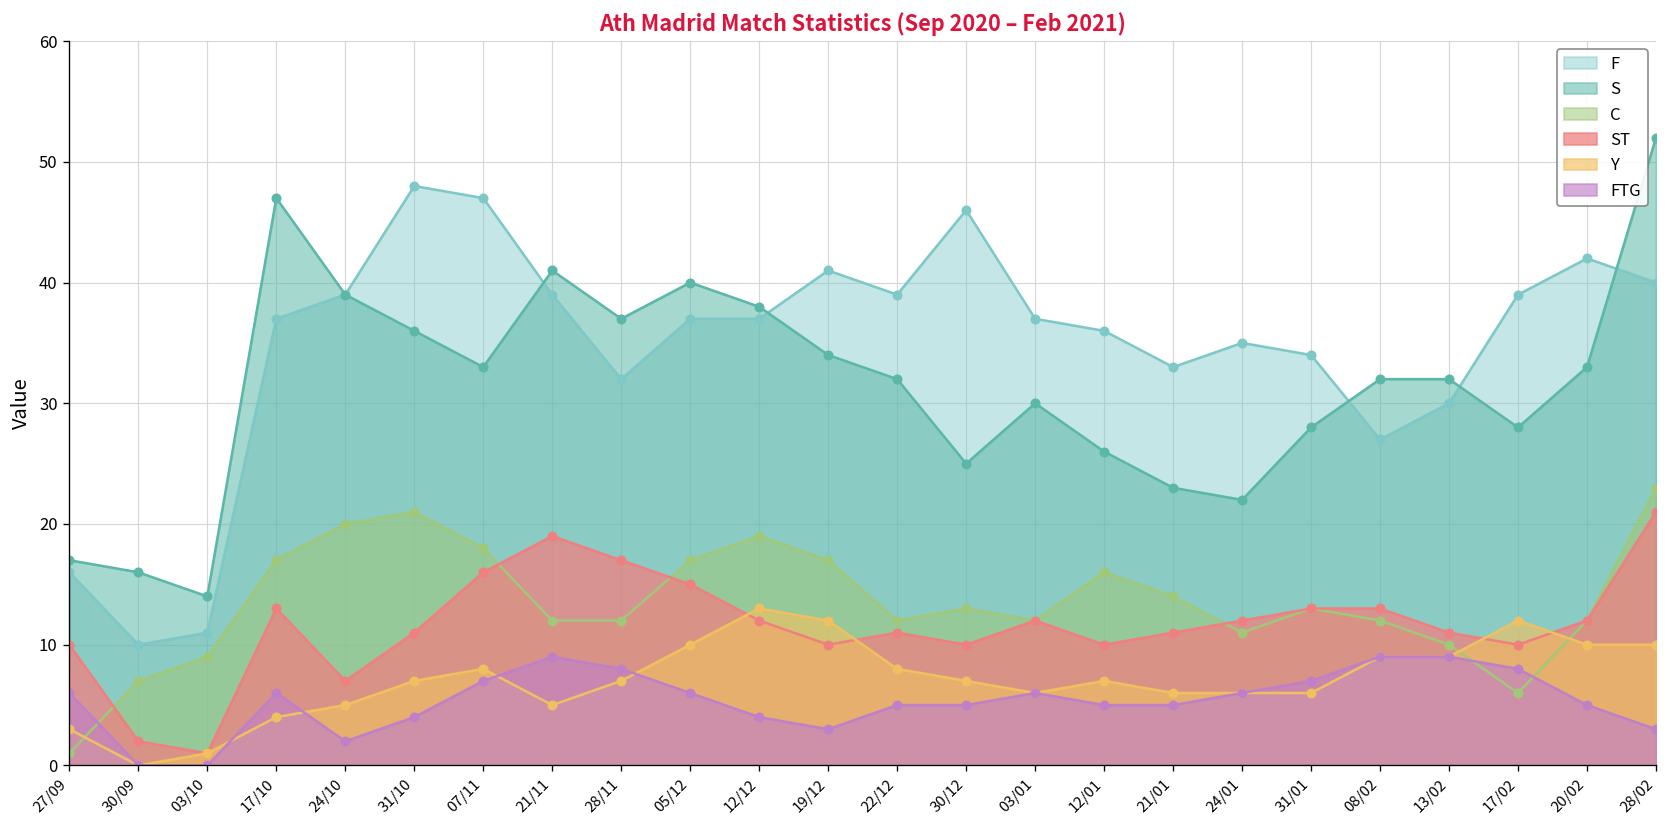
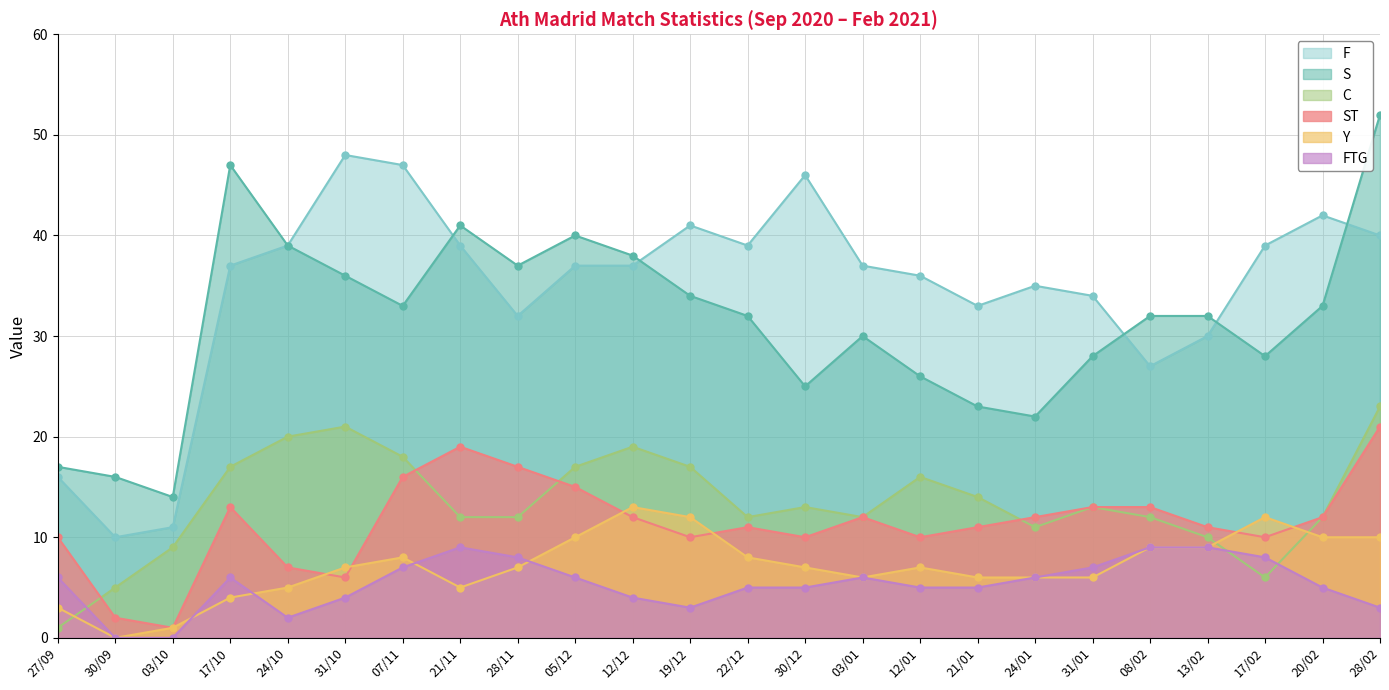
  {
    "C": {
      "27/09": 1,
-     "30/09": 7,
+     "30/09": 5,
      "03/10": 9,
      "17/10": 17,
      "24/10": 20,
      "31/10": 21,
      "07/11": 18,
      "21/11": 12,
      "28/11": 12,
      "05/12": 17,
      "12/12": 19,
      "19/12": 17,
      "22/12": 12,
      "30/12": 13,
      "12/01": 16,
      "21/01": 14,
      "24/01": 11,
      "08/02": 12,
      "13/02": 10,
      "17/02": 6,
      "28/02": 23
    },
    "ST": {
      "27/09": 10,
      "30/09": 2,
      "17/10": 13,
      "24/10": 7,
-     "31/10": 11,
+     "31/10": 6,
      "07/11": 16,
      "21/11": 19,
      "28/11": 17,
      "05/12": 15,
      "12/12": 12,
      "19/12": 10,
      "22/12": 11,
      "30/12": 10,
      "12/01": 10,
      "21/01": 11,
      "24/01": 12,
      "08/02": 13,
      "13/02": 11,
      "17/02": 10,
      "28/02": 21
    },
    "Y": {
      "27/09": 3,
      "17/10": 4,
      "24/10": 5,
      "31/10": 7,
      "07/11": 8,
      "21/11": 5,
      "28/11": 7,
      "05/12": 10,
      "12/12": 13,
      "19/12": 12,
      "22/12": 8,
      "30/12": 7,
      "12/01": 7,
      "21/01": 6,
      "31/01": 6,
      "17/02": 12,
      "20/02": 10,
      "28/02": 10
    },
    "FTG": {
      "27/09": 6,
      "03/10": 0,
      "17/10": 6,
      "24/10": 2,
      "31/10": 4,
      "07/11": 7,
      "21/11": 9,
      "28/11": 8,
      "05/12": 6,
      "12/12": 4,
      "19/12": 3,
      "22/12": 5,
      "30/12": 5,
      "12/01": 5,
      "21/01": 5,
      "31/01": 7,
      "17/02": 8,
      "20/02": 5,
      "28/02": 3
    }
  }
